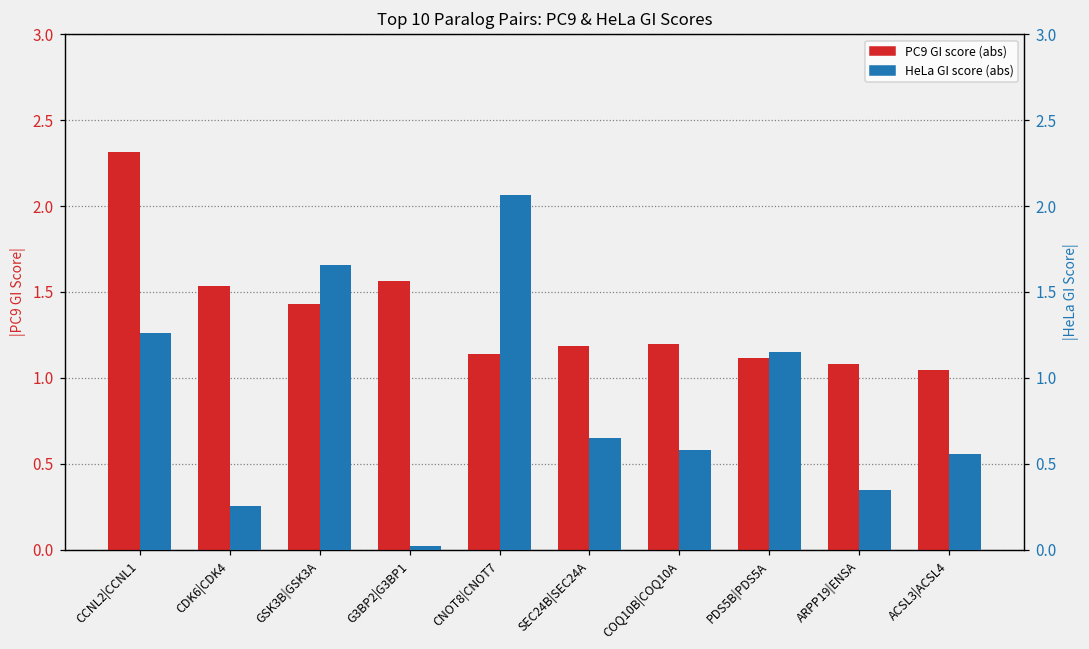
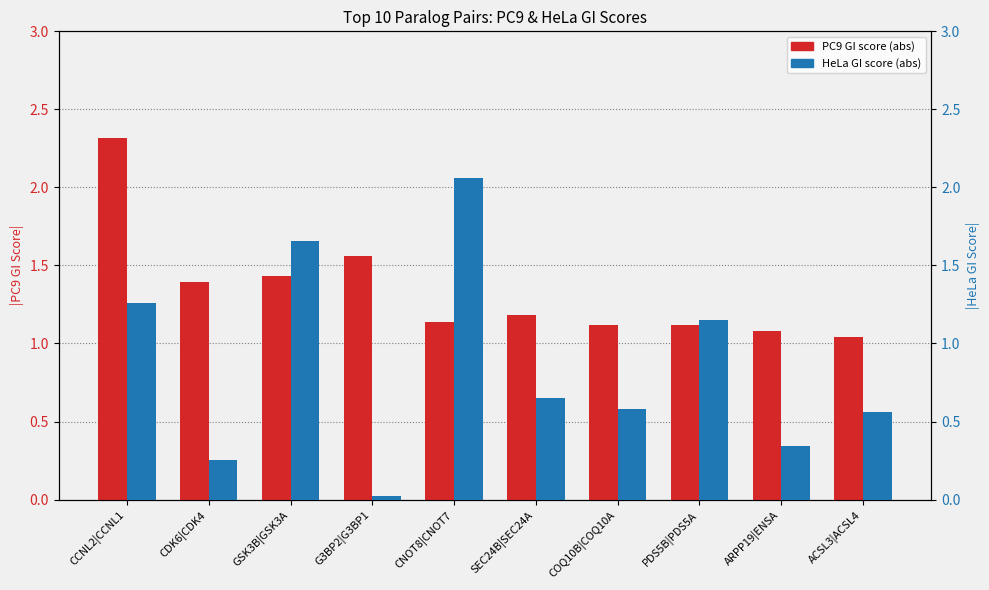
  {
    "PC9 GI score (abs)": {
      "CCNL2|CCNL1": 2.31,
-     "CDK6|CDK4": 1.54,
+     "CDK6|CDK4": 1.39,
      "GSK3B|GSK3A": 1.43,
      "G3BP2|G3BP1": 1.56,
      "CNOT8|CNOT7": 1.14,
      "SEC24B|SEC24A": 1.18,
-     "COQ10B|COQ10A": 1.20,
+     "COQ10B|COQ10A": 1.12,
      "PDS5B|PDS5A": 1.12,
      "ARPP19|ENSA": 1.08,
      "ACSL3|ACSL4": 1.04
    },
    "HeLa GI score (abs)": {
      "CCNL2|CCNL1": 1.26,
      "CDK6|CDK4": 0.25,
      "GSK3B|GSK3A": 1.66,
      "G3BP2|G3BP1": 0.02,
      "CNOT8|CNOT7": 2.06,
      "SEC24B|SEC24A": 0.65,
      "COQ10B|COQ10A": 0.58,
      "PDS5B|PDS5A": 1.15,
      "ARPP19|ENSA": 0.35,
      "ACSL3|ACSL4": 0.56
    }
  }
